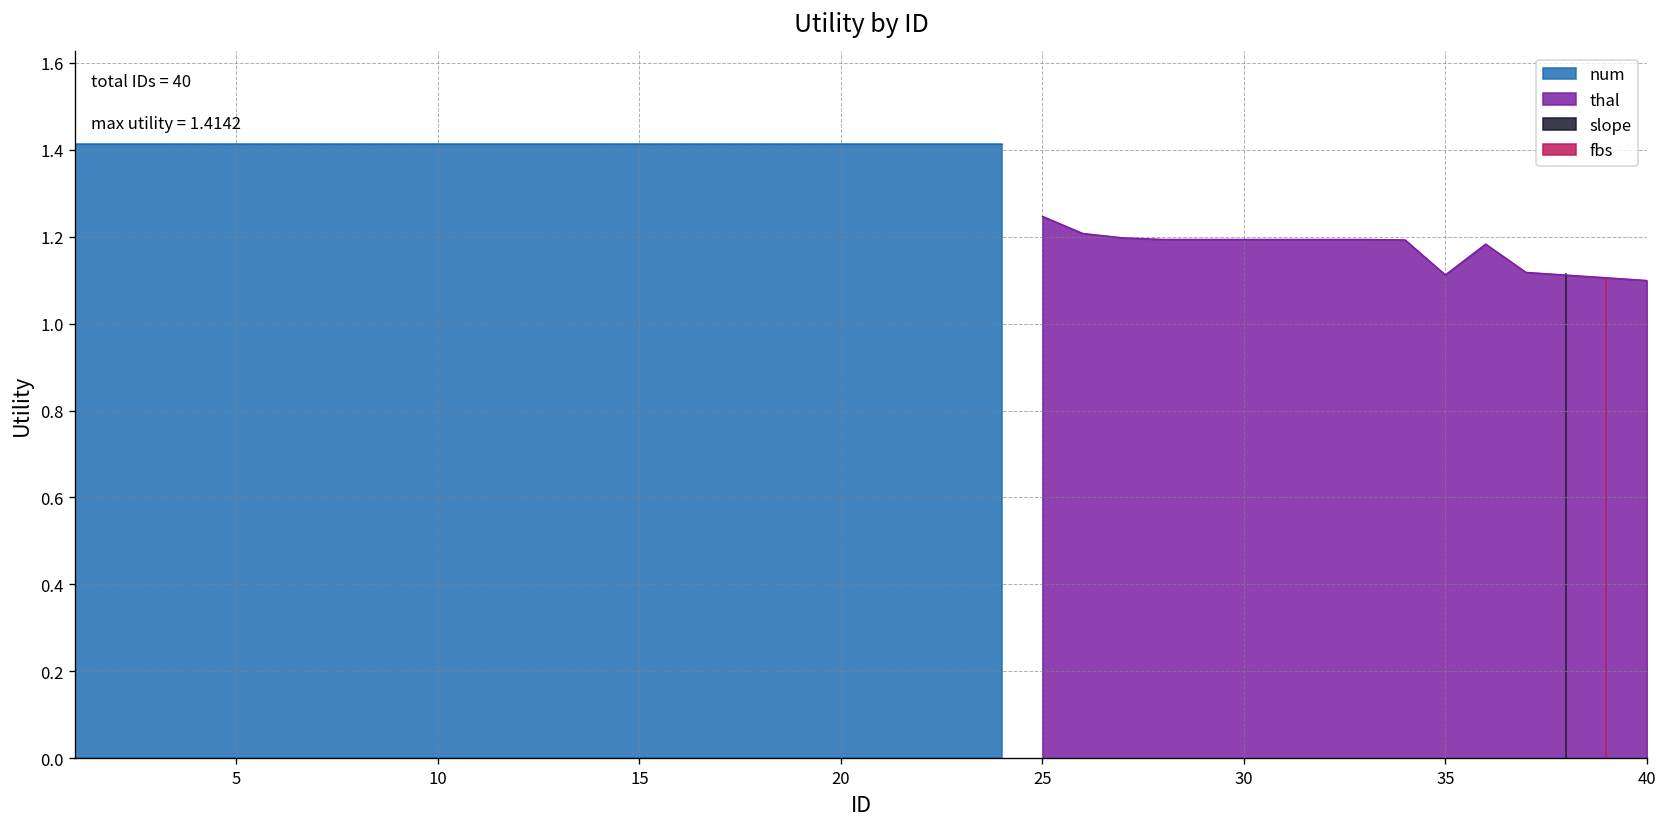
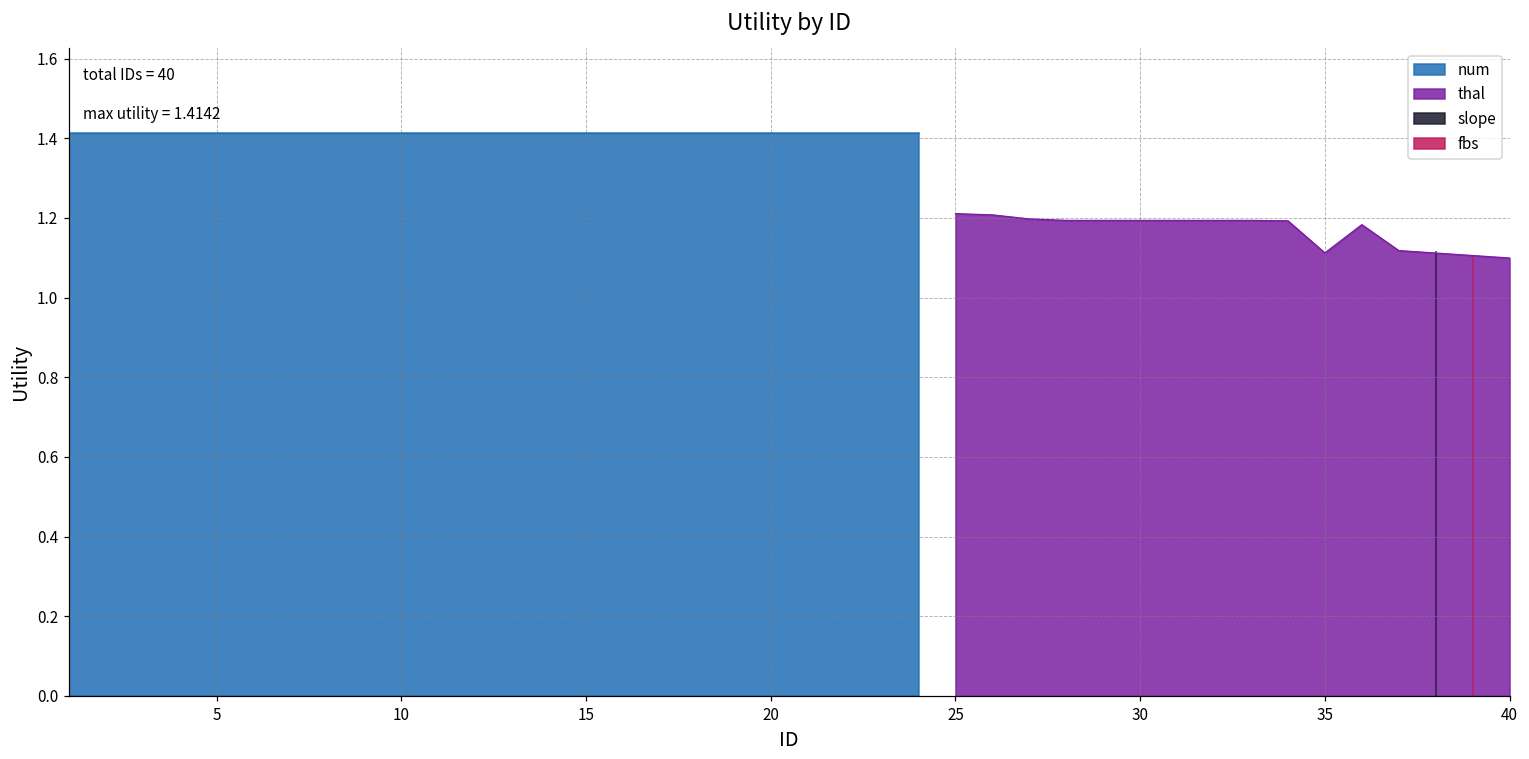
  {
    "num": {
      "5": 1.4142
    },
    "thal": {
-     "25": 1.25,
+     "25": 1.21,
      "30": 1.19,
      "35": 1.11,
      "40": 1.10
    }
  }
